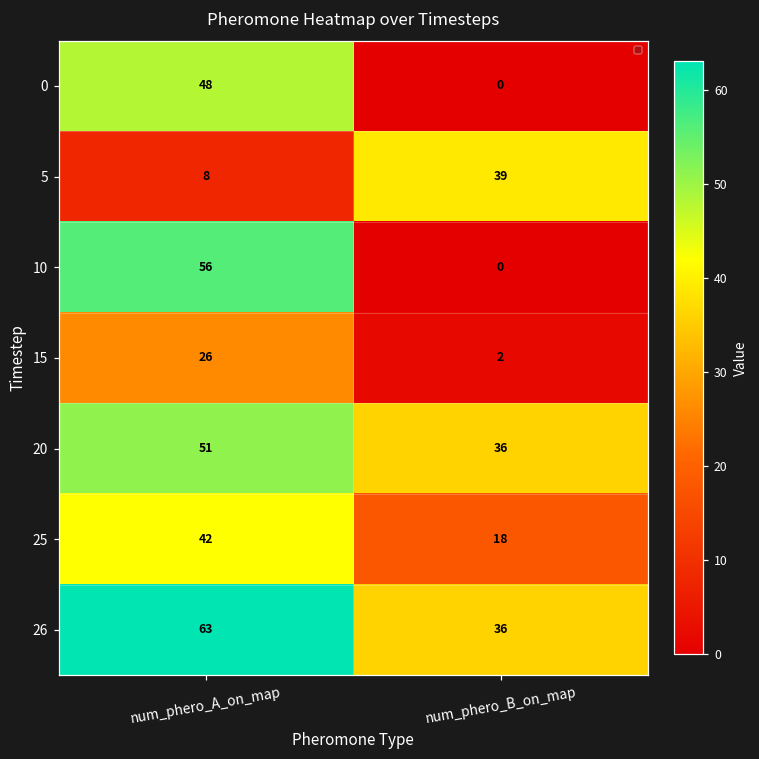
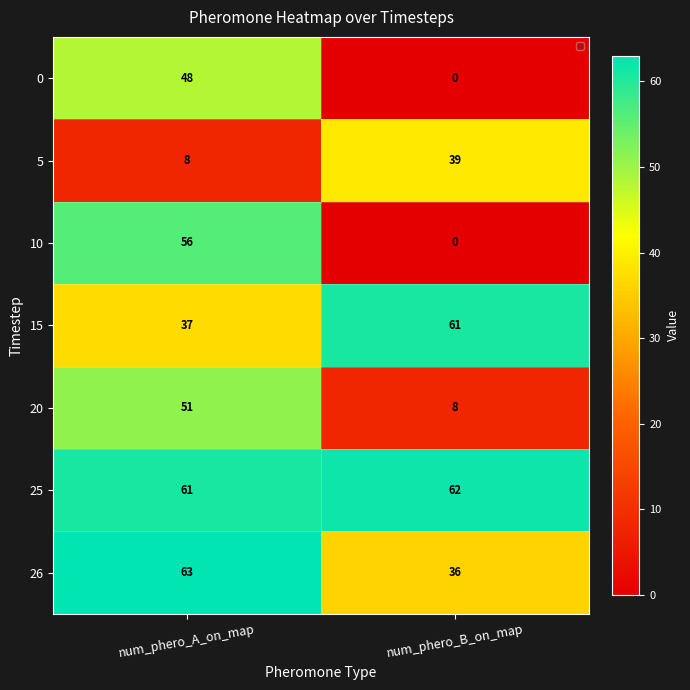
  {
    "0": {
      "num_phero_A_on_map": 48,
      "num_phero_B_on_map": 0
    },
    "5": {
      "num_phero_A_on_map": 8,
      "num_phero_B_on_map": 39
    },
    "10": {
      "num_phero_A_on_map": 56,
      "num_phero_B_on_map": 0
    },
    "15": {
-     "num_phero_A_on_map": 26,
-     "num_phero_B_on_map": 2
+     "num_phero_A_on_map": 37,
+     "num_phero_B_on_map": 61
    },
    "20": {
      "num_phero_A_on_map": 51,
-     "num_phero_B_on_map": 36
+     "num_phero_B_on_map": 8
    },
    "25": {
-     "num_phero_A_on_map": 42,
-     "num_phero_B_on_map": 18
+     "num_phero_A_on_map": 61,
+     "num_phero_B_on_map": 62
    },
    "26": {
      "num_phero_A_on_map": 63,
      "num_phero_B_on_map": 36
    }
  }
